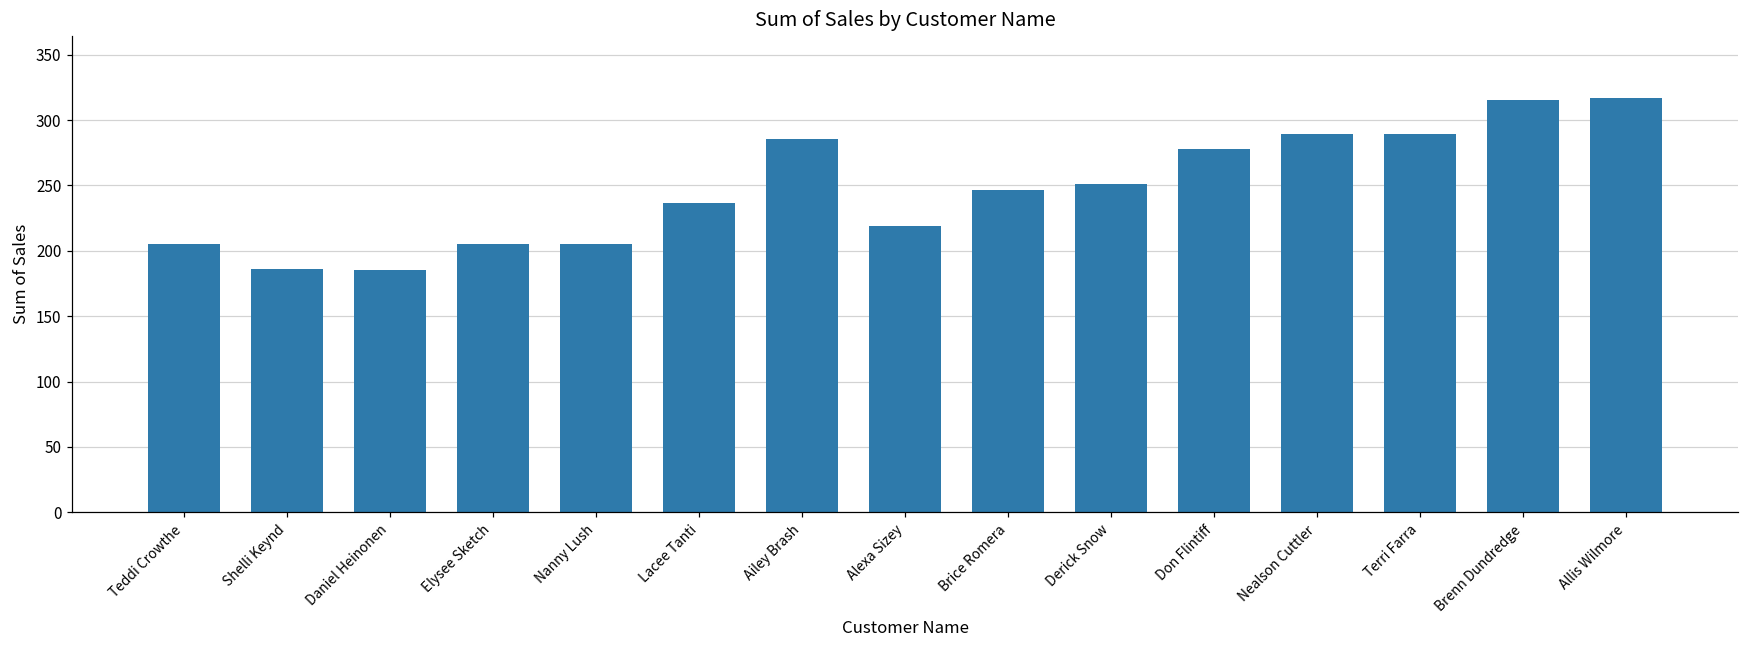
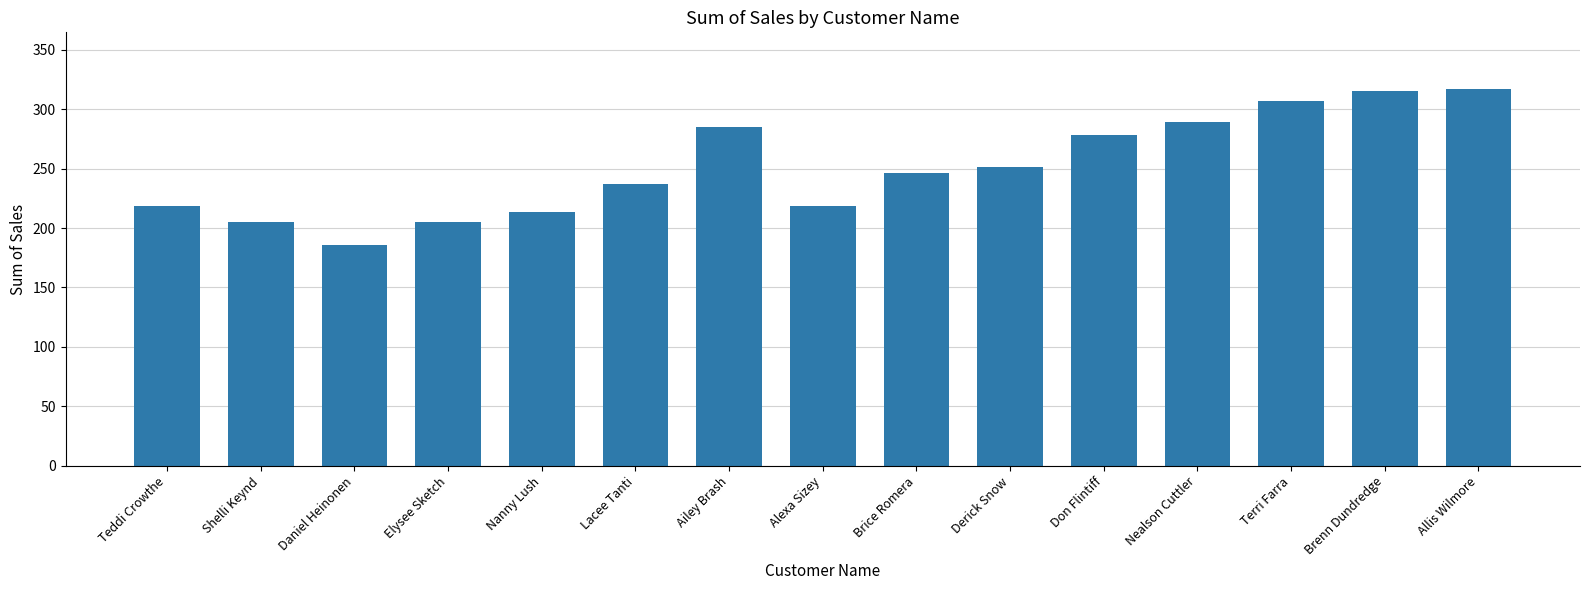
  {
-   "Teddi Crowthe": 205,
-   "Shelli Keynd": 186,
+   "Teddi Crowthe": 219,
+   "Shelli Keynd": 205,
    "Daniel Heinonen": 186,
    "Elysee Sketch": 205,
-   "Nanny Lush": 205,
+   "Nanny Lush": 214,
    "Lacee Tanti": 237,
    "Ailey Brash": 285,
    "Alexa Sizey": 219,
    "Brice Romera": 246,
    "Derick Snow": 251,
    "Don Flintiff": 278,
    "Nealson Cuttler": 289,
-   "Terri Farra": 289,
+   "Terri Farra": 307,
    "Brenn Dundredge": 315,
    "Allis Wilmore": 317
  }
